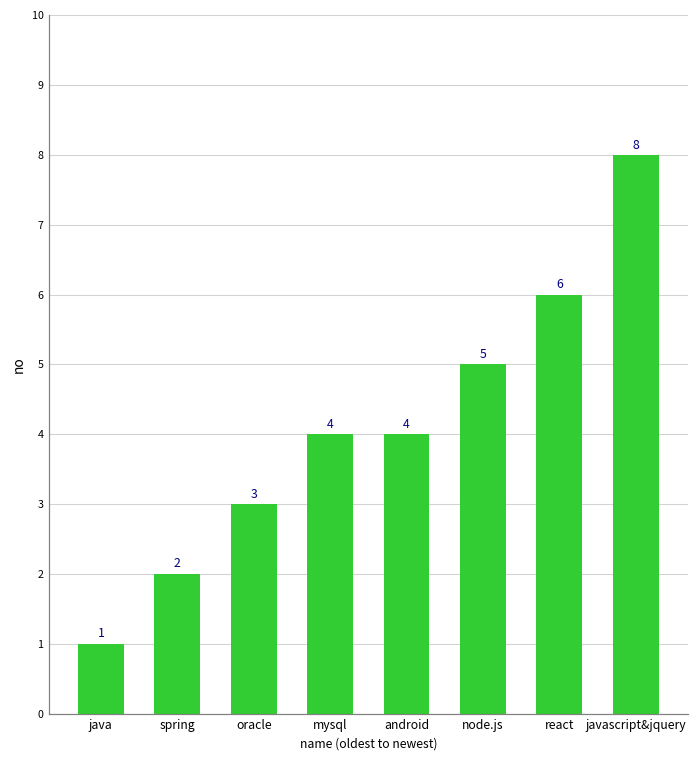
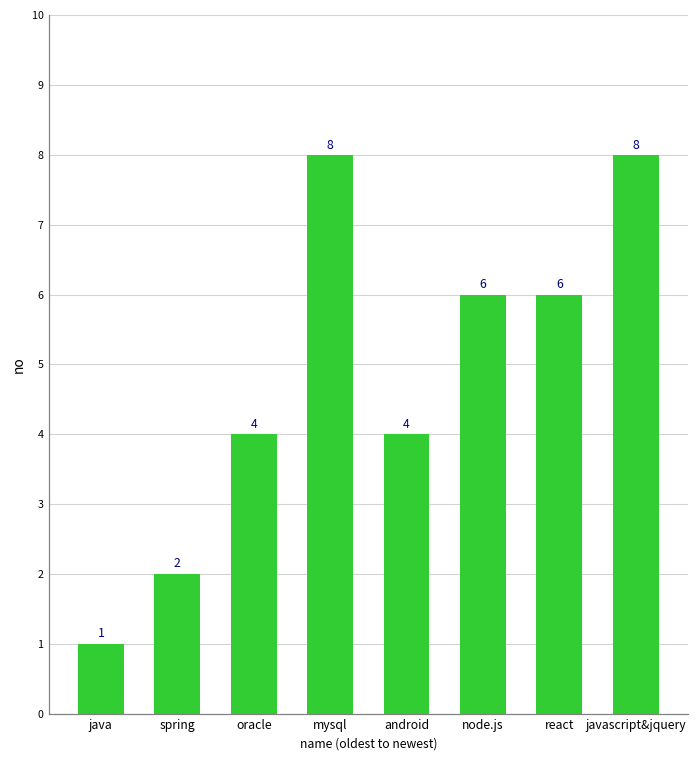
  {
    "java": 1,
    "spring": 2,
-   "oracle": 3,
-   "mysql": 4,
+   "oracle": 4,
+   "mysql": 8,
    "android": 4,
-   "node.js": 5,
+   "node.js": 6,
    "react": 6,
    "javascript&jquery": 8
  }
